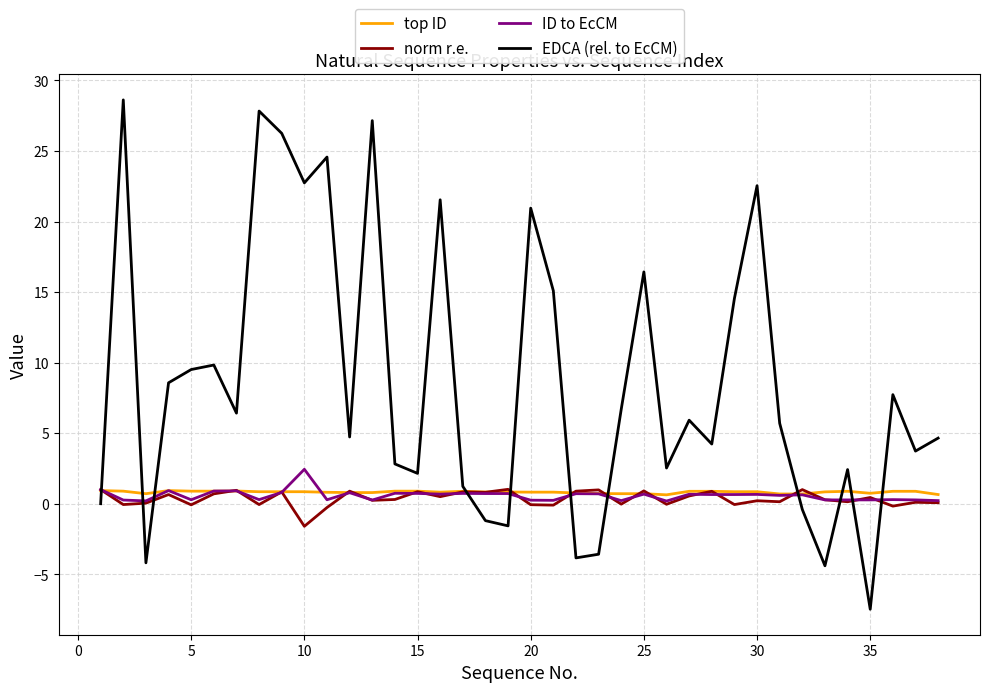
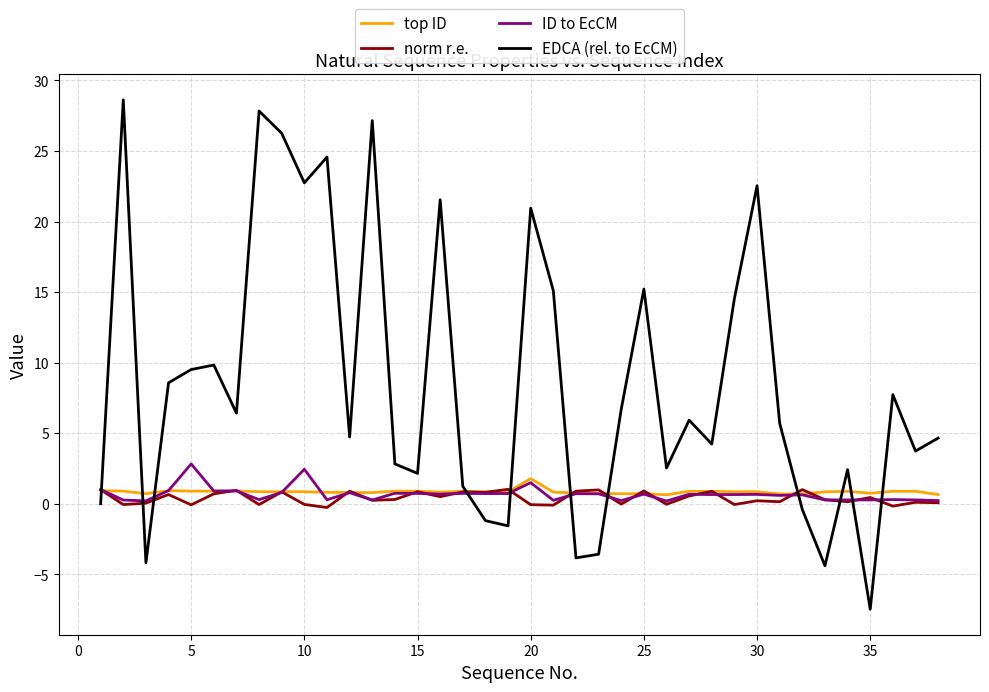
  {
    "top ID": {
      "5": 0.9,
      "10": 0.9,
-     "20": 0.8,
+     "20": 1.8,
      "30": 0.9,
      "35": 0.7
    },
    "norm r.e.": {
      "5": -0.1,
-     "10": -1.6,
+     "10": -0.1,
      "20": -0.1,
      "25": 0.9,
      "30": 0.2
    },
    "ID to EcCM": {
-     "5": 0.3,
+     "5": 2.8,
      "10": 2.4,
-     "20": 0.3,
+     "20": 1.5,
      "30": 0.7
    },
    "EDCA (rel. to EcCM)": {
      "5": 9.5,
      "10": 22.7,
      "15": 2.2,
      "20": 21.0,
-     "25": 16.4,
+     "25": 15.2,
      "30": 22.5,
      "35": -7.5
    }
  }
